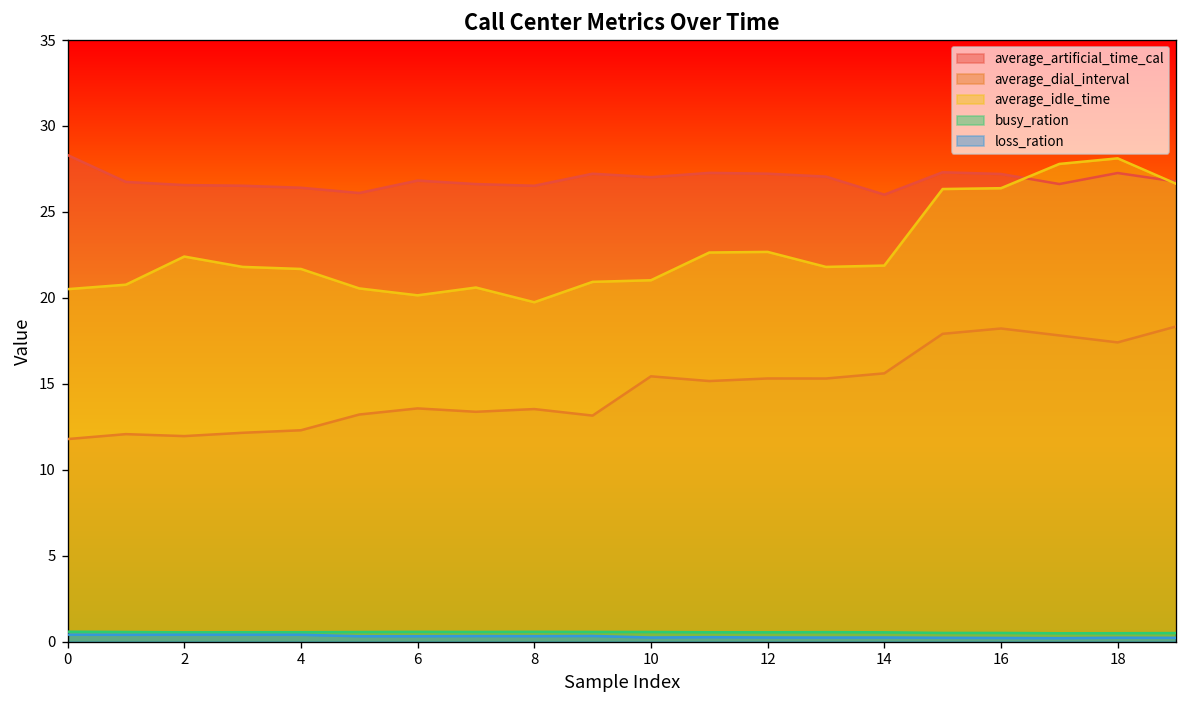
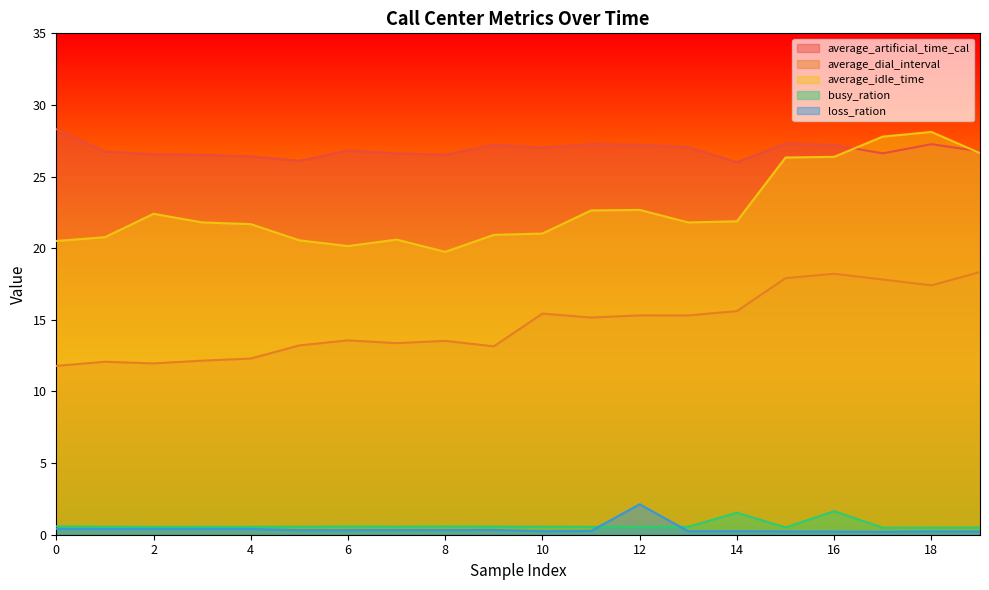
  {
    "busy_ration": {
      "6": 0.6,
      "8": 0.6,
      "10": 0.6,
      "12": 0.5,
-     "14": 0.5,
-     "16": 0.5,
+     "14": 1.5,
+     "16": 1.6,
      "18": 0.5
    },
    "loss_ration": {
      "6": 0.3,
      "8": 0.3,
      "10": 0.2,
-     "12": 0.2,
+     "12": 2.1,
      "14": 0.2,
      "16": 0.2,
      "18": 0.2
    }
  }
